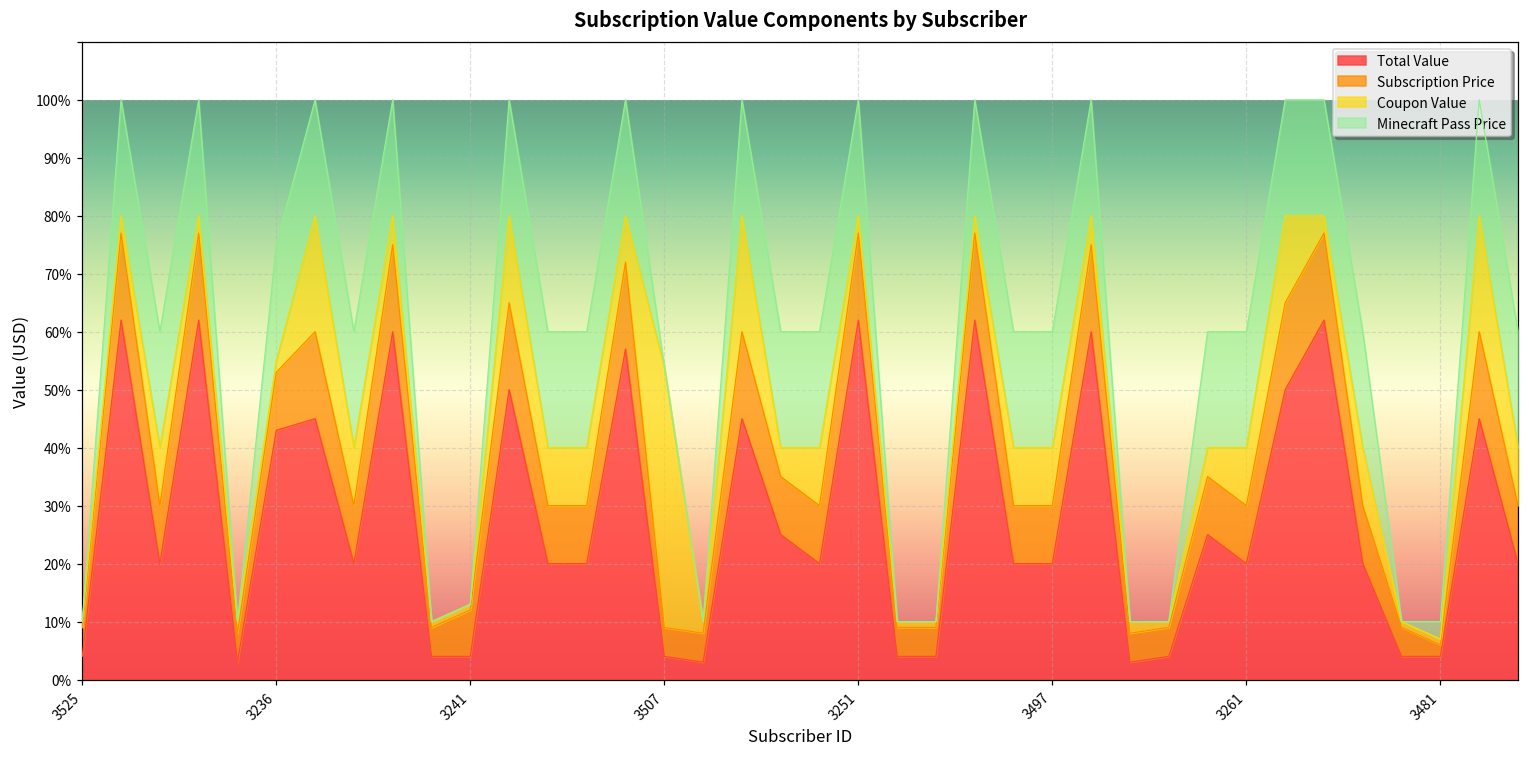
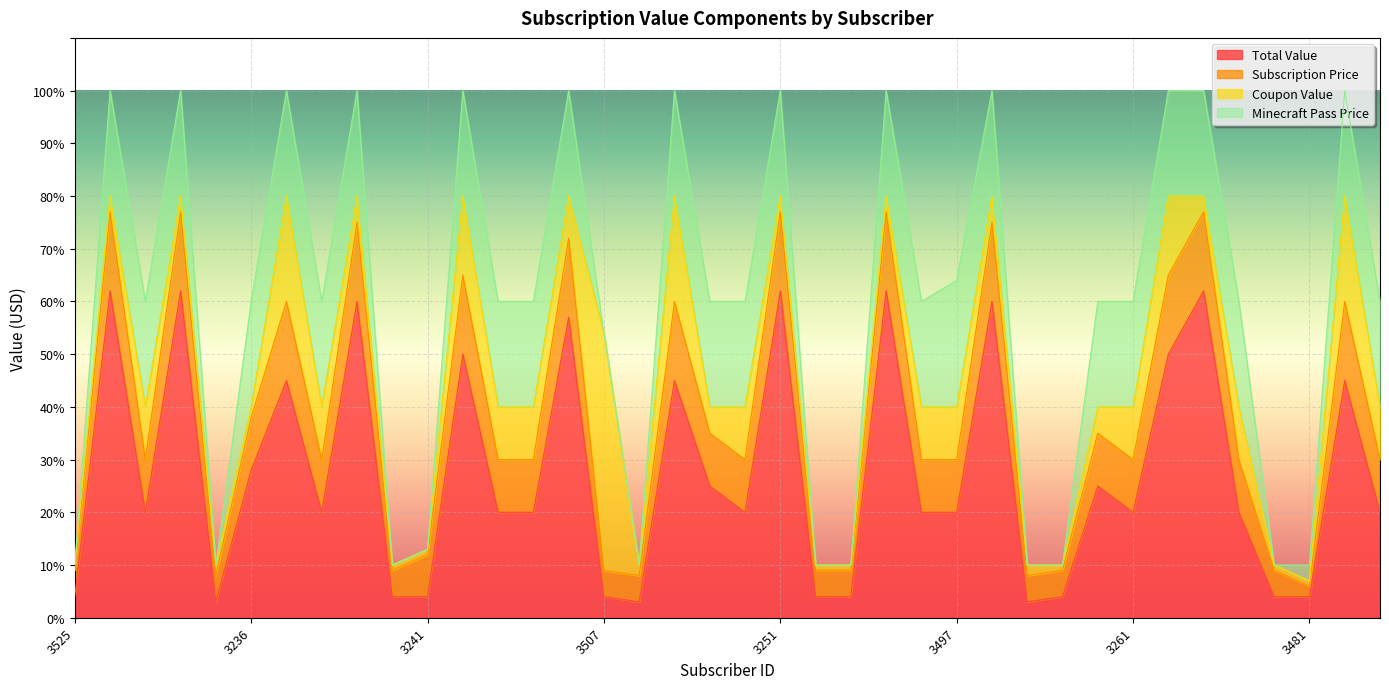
  {
    "Total Value": {
      "3525": "4%",
-     "3236": "43%",
+     "3236": "28%",
      "3241": "4%",
      "3507": "4%",
      "3251": "62%",
      "3497": "20%",
      "3261": "20%",
      "3481": "4%"
    },
    "Subscription Price": {
      "3525": "5%",
      "3236": "10%",
      "3241": "8%",
      "3507": "5%",
      "3251": "15%",
      "3497": "10%",
      "3261": "10%",
      "3481": "2%"
    },
    "Coupon Value": {
      "3236": "2%",
      "3251": "3%",
      "3497": "10%",
      "3261": "10%",
      "3481": "1%"
    },
    "Minecraft Pass Price": {
      "3236": "20%",
      "3251": "20%",
-     "3497": "20%",
+     "3497": "24%",
      "3261": "20%",
      "3481": "3%"
    }
  }
